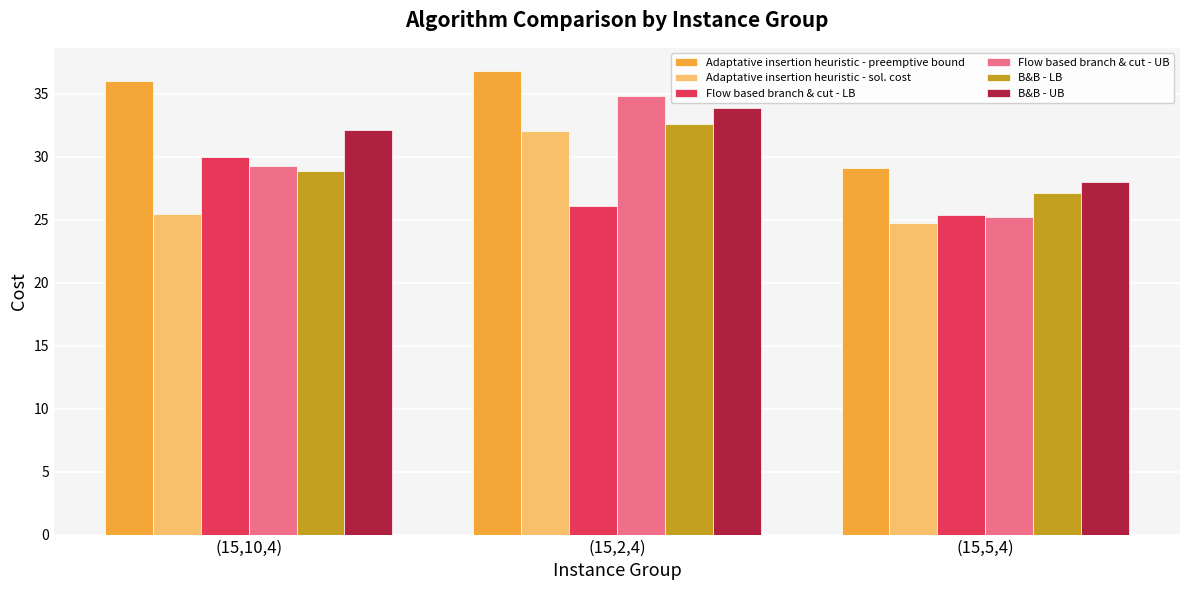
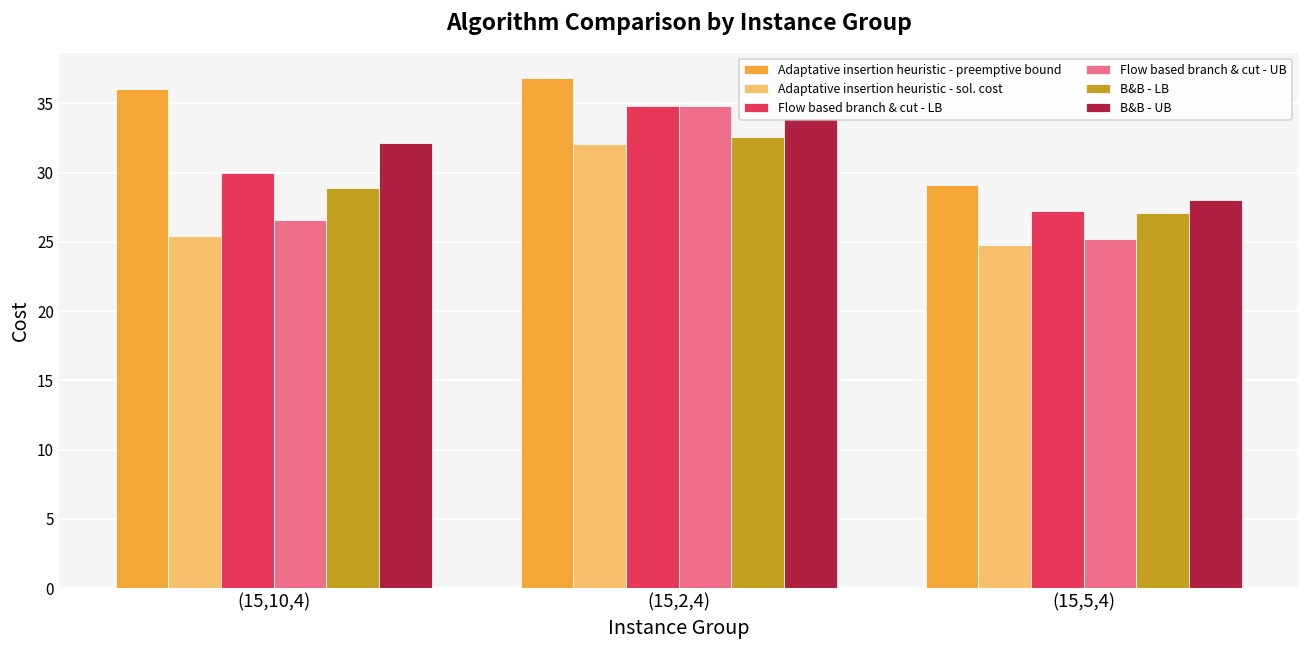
  {
    "Flow based branch & cut - LB": {
      "(15,10,4)": 30.0,
-     "(15,2,4)": 26.1,
-     "(15,5,4)": 25.4
+     "(15,2,4)": 34.8,
+     "(15,5,4)": 27.2
    },
    "Flow based branch & cut - UB": {
-     "(15,10,4)": 29.3,
+     "(15,10,4)": 26.5,
      "(15,2,4)": 34.8,
      "(15,5,4)": 25.2
    },
    "B&B - UB": {
      "(15,10,4)": 32.1,
      "(15,2,4)": 33.9,
      "(15,5,4)": 28.0
    }
  }
